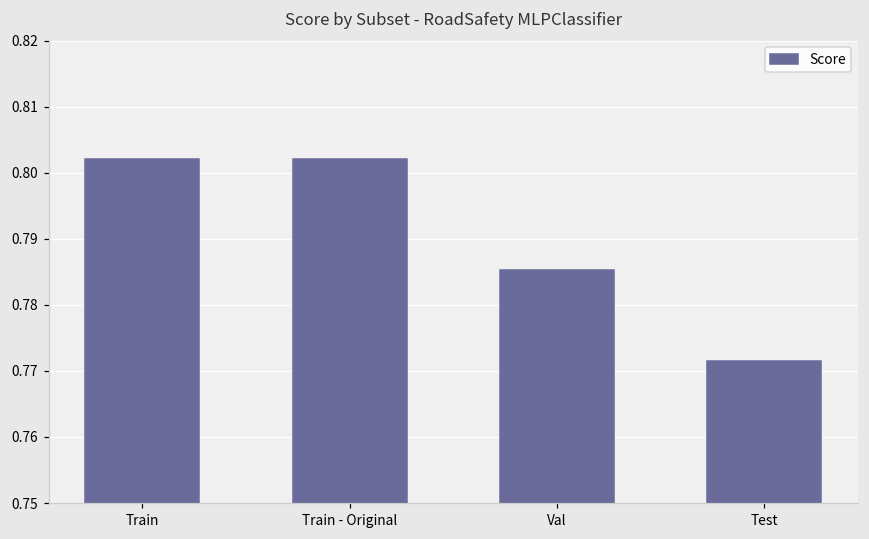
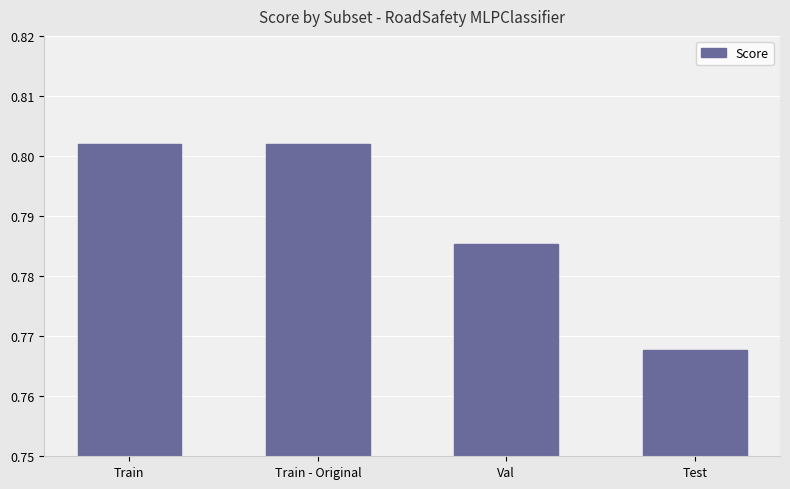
  {
    "Train": 0.802,
    "Train - Original": 0.802,
    "Val": 0.785,
-   "Test": 0.771
+   "Test": 0.768
  }
